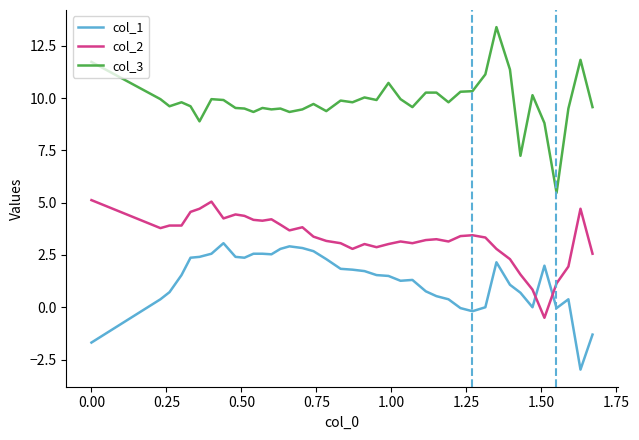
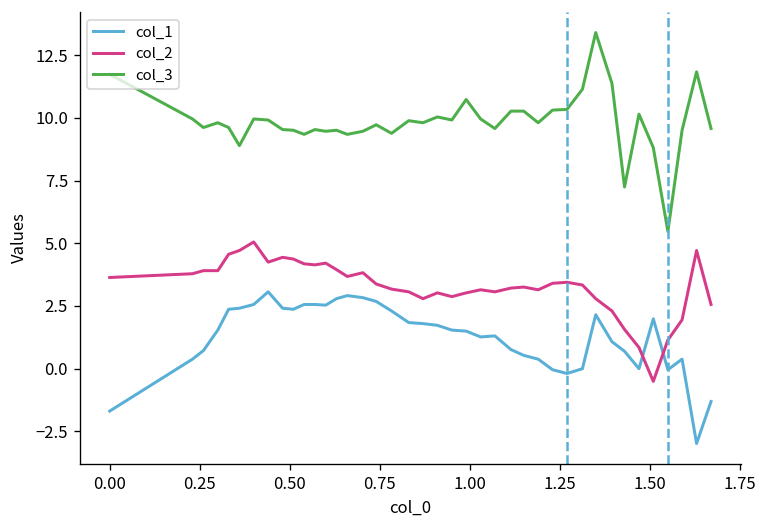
  {
    "col_1": {
      "0.00": -1.7
    },
    "col_2": {
-     "0.00": 5.1
+     "0.00": 3.6
    }
  }
